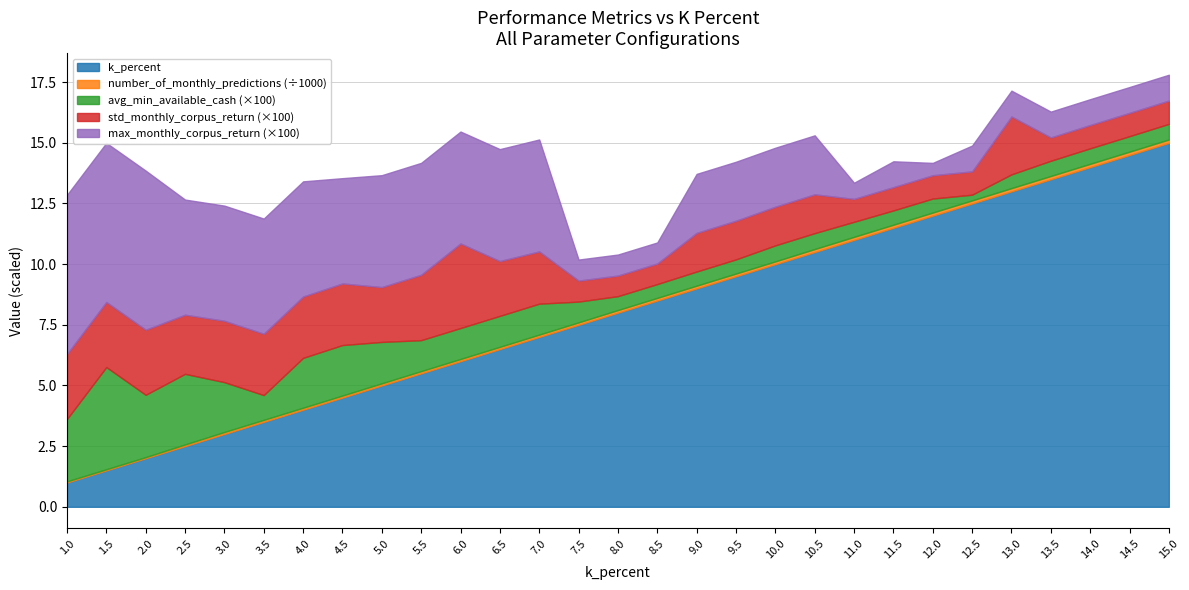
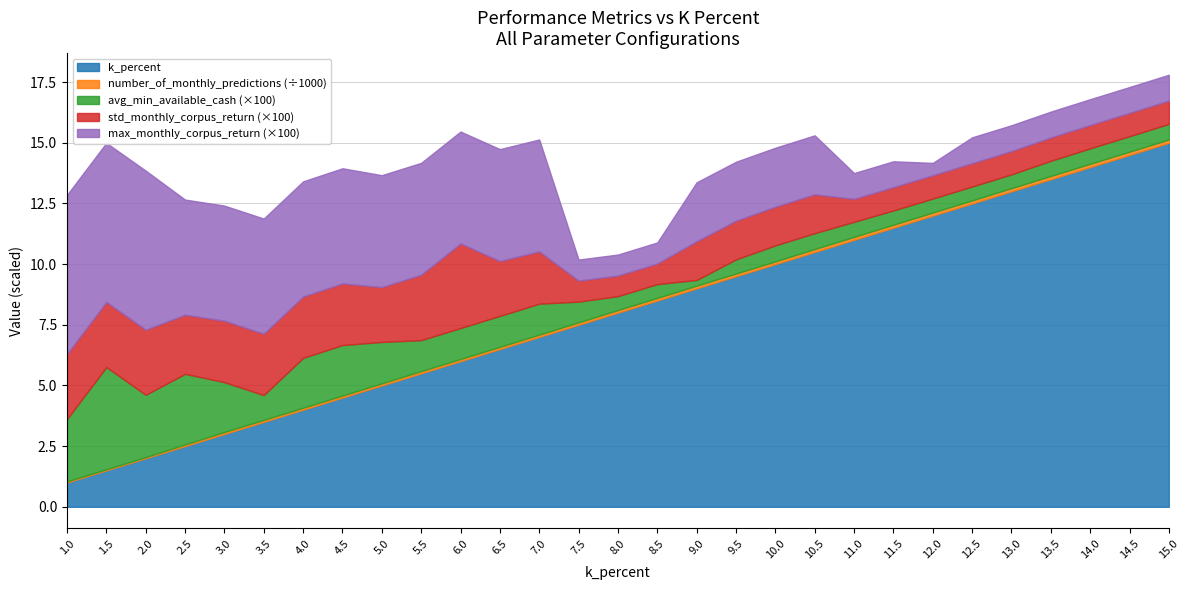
  {
    "k_percent": {
      "8.0": 8.0,
      "8.5": 8.5,
      "9.0": 9.0,
      "9.5": 9.5,
      "10.0": 10.0,
      "10.5": 10.5,
      "11.0": 11.0,
      "11.5": 11.5,
      "12.0": 12.0,
      "12.5": 12.5,
      "13.0": 13.0,
      "13.5": 13.5,
      "14.0": 14.0,
      "14.5": 14.5,
      "15.0": 15.0
    },
    "number_of_monthly_predictions (÷1000)": {
      "8.0": 0.1,
      "8.5": 0.1,
      "9.0": 0.1,
      "9.5": 0.1,
      "10.0": 0.1,
      "10.5": 0.1,
      "11.0": 0.1,
      "11.5": 0.1,
      "12.0": 0.1,
      "12.5": 0.1,
      "13.0": 0.1,
      "13.5": 0.1,
      "14.0": 0.1,
      "14.5": 0.1,
      "15.0": 0.1
    },
    "avg_min_available_cash (×100)": {
      "1.0": 2.6,
      "1.5": 4.2,
      "2.0": 2.6,
      "2.5": 2.9,
      "3.0": 2.1,
      "3.5": 1.0,
      "4.0": 2.1,
      "4.5": 2.1,
      "5.0": 1.7,
      "5.5": 1.3,
      "6.0": 1.3,
      "6.5": 1.3,
      "7.0": 1.3,
      "7.5": 0.9,
      "8.0": 0.6,
      "8.5": 0.6,
-     "9.0": 0.6,
+     "9.0": 0.2,
      "9.5": 0.6,
      "10.0": 0.7,
      "10.5": 0.7,
      "11.0": 0.6,
      "11.5": 0.6,
      "12.0": 0.6,
-     "12.5": 0.2,
+     "12.5": 0.6,
      "13.0": 0.6,
      "13.5": 0.6,
      "14.0": 0.6,
      "14.5": 0.6,
      "15.0": 0.6
    },
    "std_monthly_corpus_return (×100)": {
      "1.0": 2.7,
      "1.5": 2.7,
      "2.0": 2.7,
      "2.5": 2.4,
      "3.0": 2.5,
      "3.5": 2.5,
      "4.0": 2.5,
      "4.5": 2.5,
      "5.0": 2.3,
      "5.5": 2.7,
      "6.0": 3.5,
      "6.5": 2.3,
      "7.0": 2.2,
      "7.5": 0.9,
      "8.0": 0.8,
      "8.5": 0.8,
      "9.0": 1.6,
      "9.5": 1.6,
      "10.0": 1.6,
      "10.5": 1.6,
      "11.0": 0.9,
      "11.5": 1.0,
      "12.0": 1.0,
      "12.5": 1.0,
-     "13.0": 2.4,
+     "13.0": 1.0,
      "13.5": 1.0,
      "14.0": 1.0,
      "14.5": 1.0,
      "15.0": 1.0
    },
    "max_monthly_corpus_return (×100)": {
      "1.0": 6.6,
      "2.0": 6.6,
      "2.5": 4.7,
      "3.0": 4.7,
      "3.5": 4.7,
      "4.0": 4.7,
-     "4.5": 4.3,
+     "4.5": 4.7,
      "5.0": 4.6,
      "5.5": 4.6,
      "6.0": 4.6,
      "6.5": 4.6,
      "7.0": 4.6,
      "7.5": 0.9,
      "8.0": 0.9,
      "8.5": 0.9,
      "9.0": 2.4,
      "9.5": 2.4,
      "10.0": 2.4,
      "10.5": 2.4,
-     "11.0": 0.7,
+     "11.0": 1.1,
      "11.5": 1.1,
      "12.0": 0.5,
      "12.5": 1.1,
      "13.0": 1.1,
      "13.5": 1.1,
      "14.0": 1.1,
      "14.5": 1.1,
      "15.0": 1.1
    }
  }
